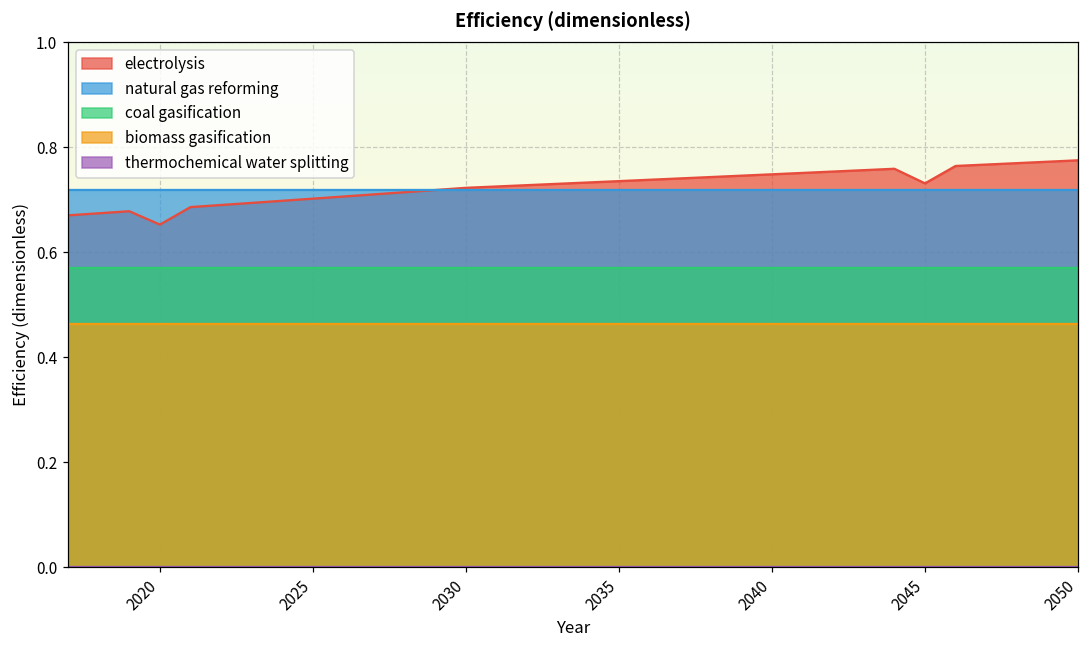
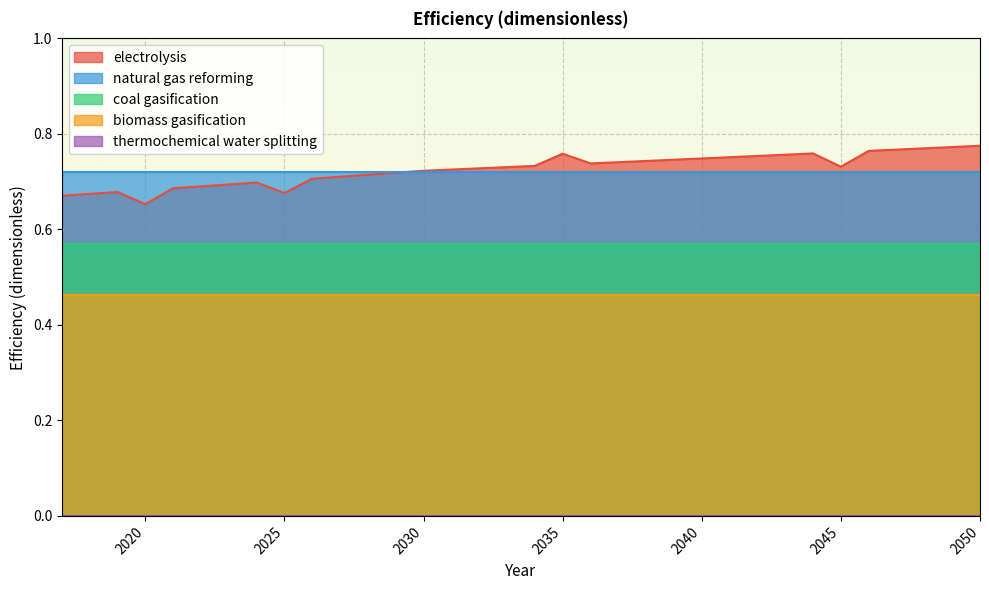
  {
    "electrolysis": {
      "2020": 0.65,
-     "2025": 0.70,
-     "2035": 0.74,
+     "2025": 0.68,
+     "2035": 0.76,
      "2040": 0.75,
      "2045": 0.73,
      "2050": 0.78
    },
    "natural gas reforming": {
      "2020": 0.72,
      "2025": 0.72,
      "2035": 0.72,
      "2040": 0.72,
      "2045": 0.72,
      "2050": 0.72
    },
    "coal gasification": {
      "2020": 0.57,
      "2025": 0.57,
      "2030": 0.57,
      "2035": 0.57,
      "2040": 0.57,
      "2045": 0.57,
      "2050": 0.57
    },
    "biomass gasification": {
      "2020": 0.46,
      "2025": 0.46,
      "2030": 0.46,
      "2035": 0.46,
      "2040": 0.46,
      "2045": 0.46,
      "2050": 0.46
    },
    "thermochemical water splitting": {
      "2020": 0.00,
      "2025": 0.00,
      "2030": 0.00,
      "2035": 0.00,
      "2040": 0.00,
      "2045": 0.00,
      "2050": 0.00
    }
  }
